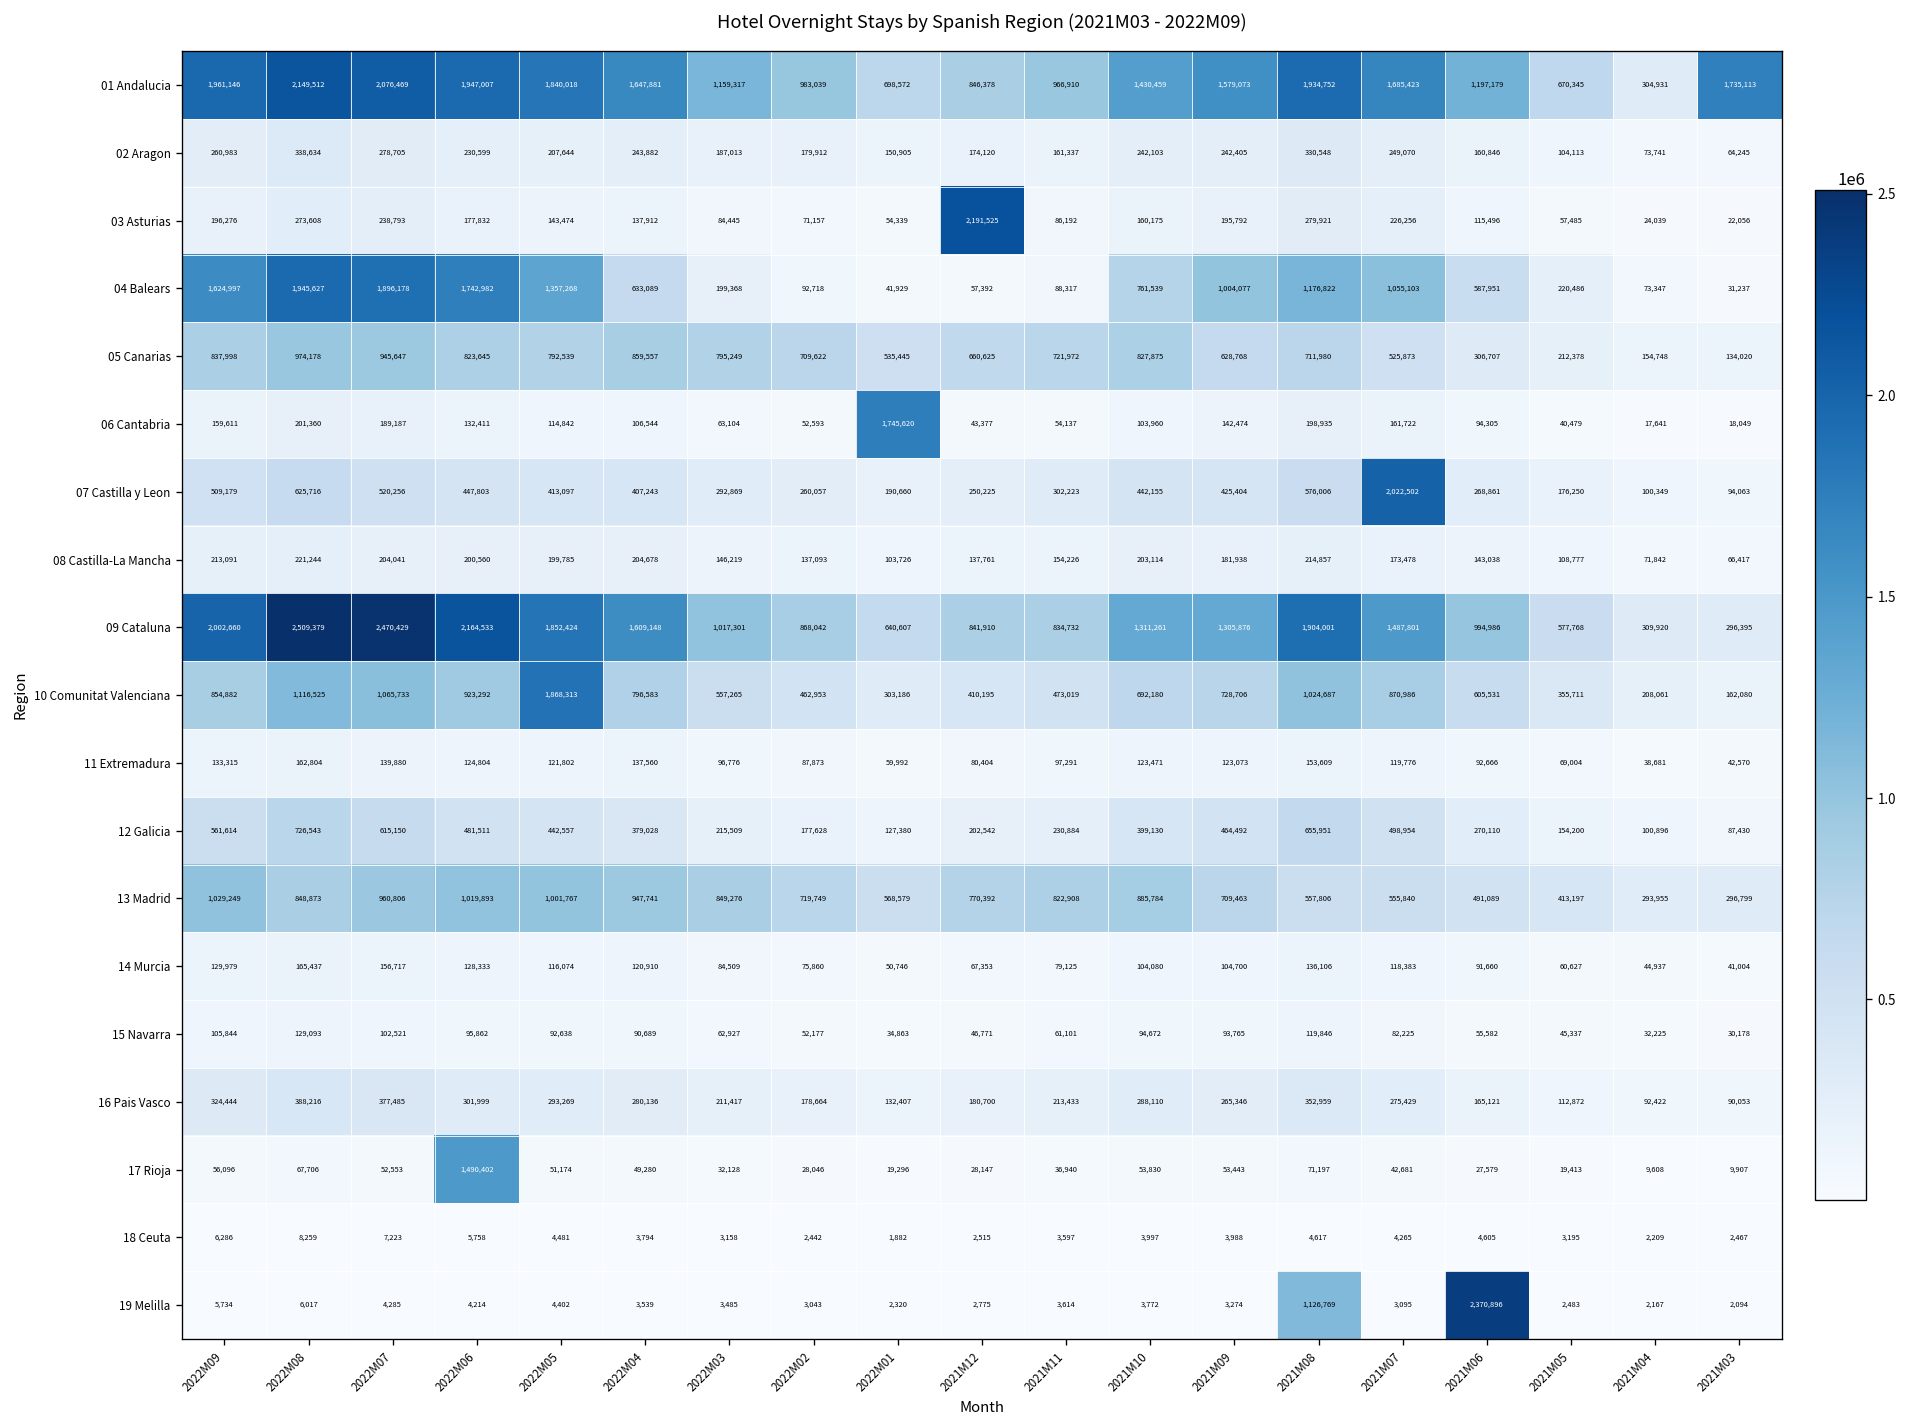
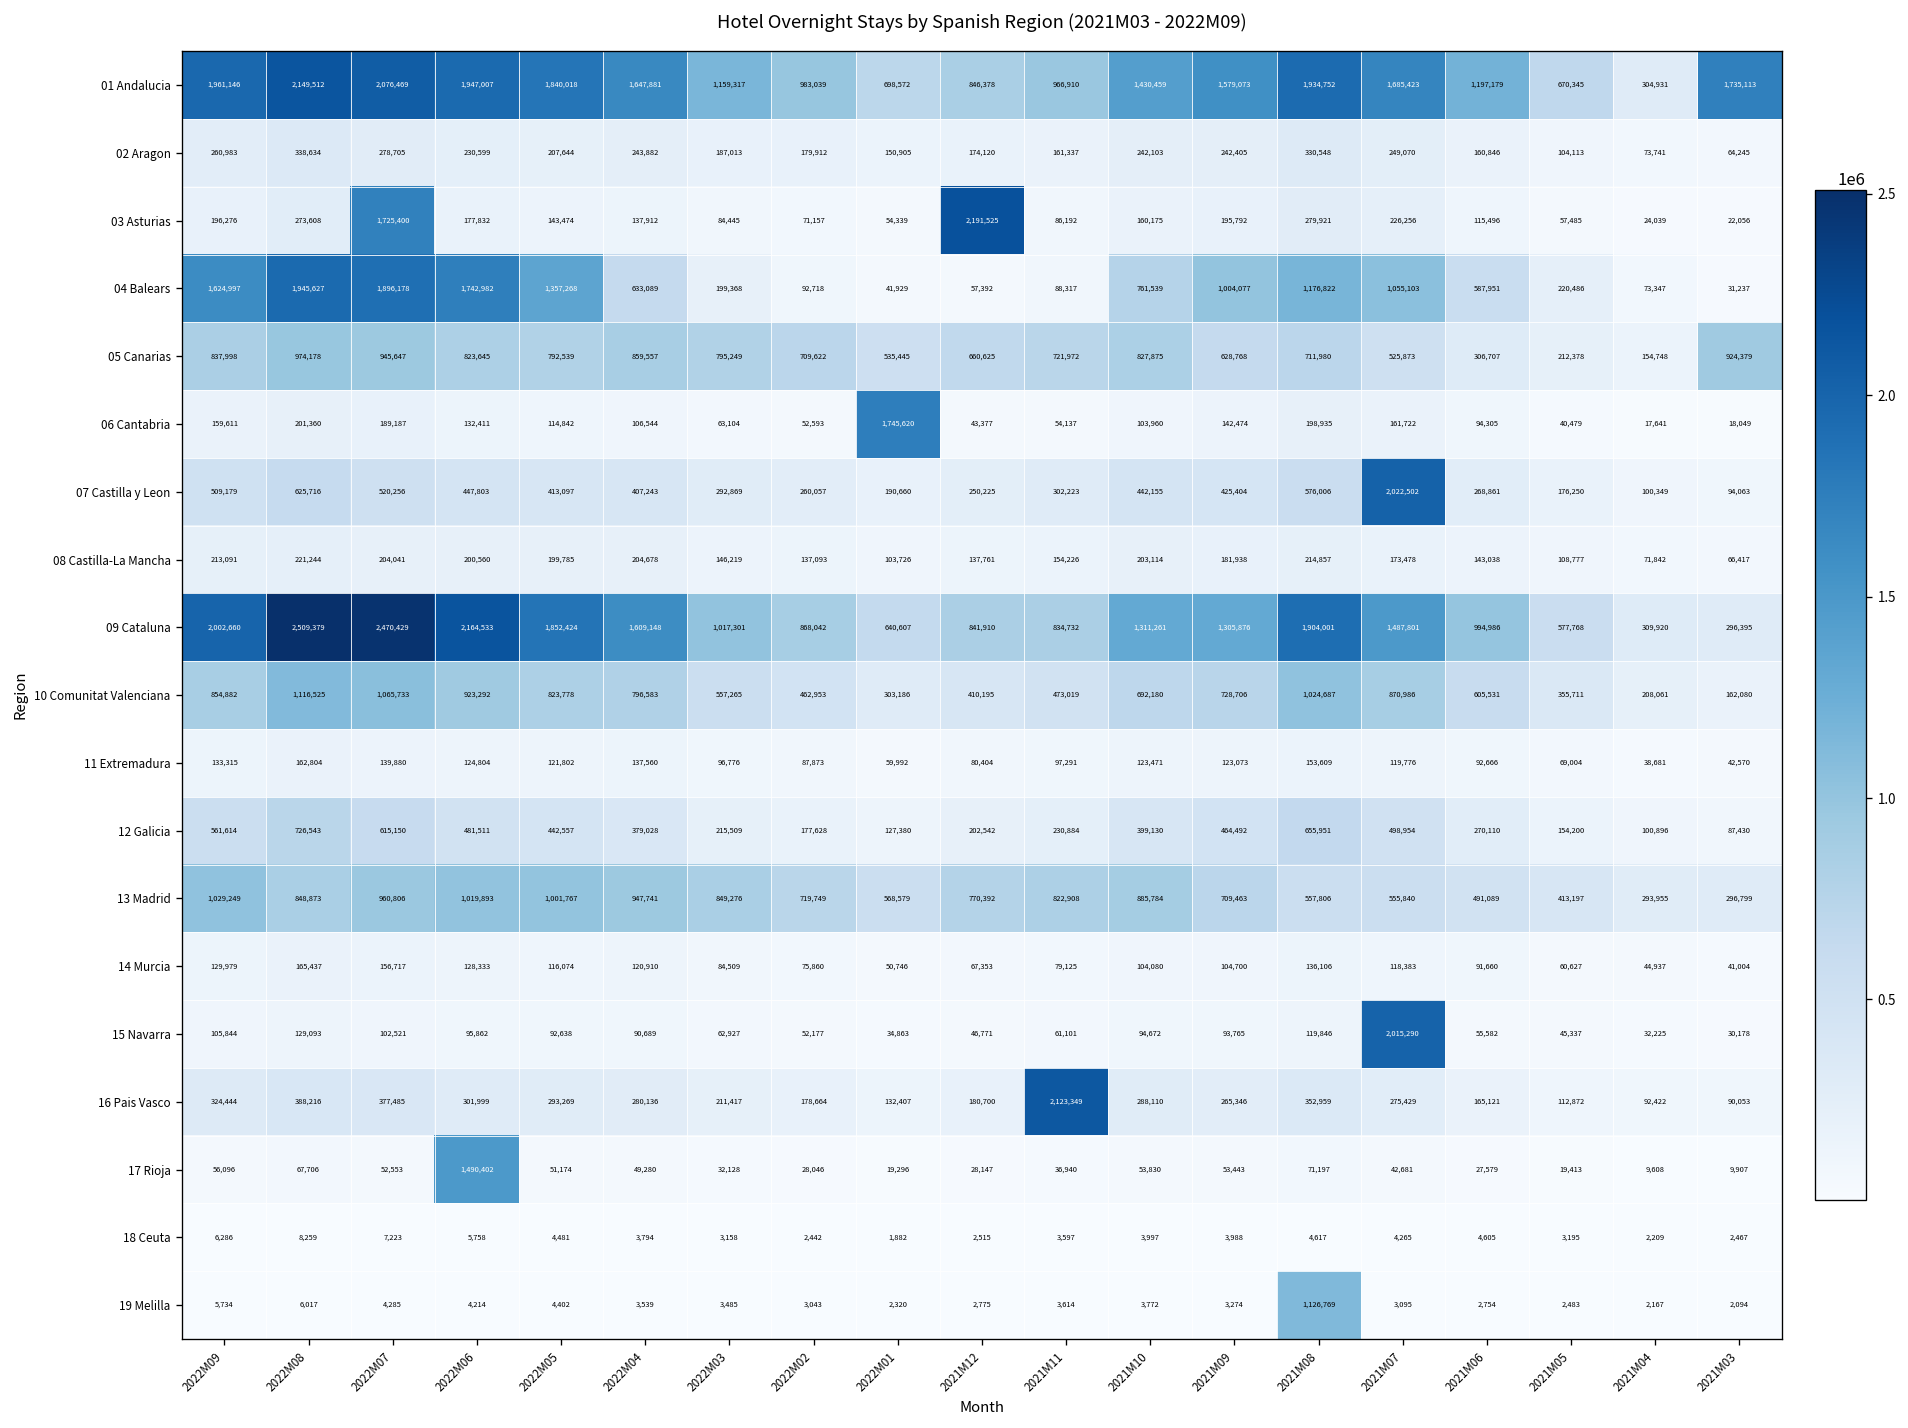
  {
    "03 Asturias": {
      "2022M09": "196,276",
      "2022M08": "273,608",
-     "2022M07": "238,793",
+     "2022M07": "1,725,400",
      "2022M06": "177,832",
      "2022M05": "143,474",
      "2022M04": "137,912",
      "2022M03": "84,445",
      "2022M02": "71,157",
      "2022M01": "54,339",
      "2021M12": "2,191,525",
      "2021M11": "86,192",
      "2021M10": "160,175",
      "2021M09": "195,792",
      "2021M08": "279,921",
      "2021M07": "226,256",
      "2021M06": "115,496",
      "2021M05": "57,485",
      "2021M04": "24,039",
      "2021M03": "22,056"
    },
    "05 Canarias": {
      "2022M09": "837,998",
      "2022M08": "974,178",
      "2022M07": "945,647",
      "2022M06": "823,645",
      "2022M05": "792,539",
      "2022M04": "859,557",
      "2022M03": "795,249",
      "2022M02": "709,622",
      "2022M01": "535,445",
      "2021M12": "660,625",
      "2021M11": "721,972",
      "2021M10": "827,875",
      "2021M09": "628,768",
      "2021M08": "711,980",
      "2021M07": "525,873",
      "2021M06": "306,707",
      "2021M05": "212,378",
      "2021M04": "154,748",
-     "2021M03": "134,020"
+     "2021M03": "924,379"
    },
    "10 Comunitat Valenciana": {
      "2022M09": "854,882",
      "2022M08": "1,116,525",
      "2022M07": "1,065,733",
      "2022M06": "923,292",
-     "2022M05": "1,868,313",
+     "2022M05": "823,778",
      "2022M04": "796,583",
      "2022M03": "557,265",
      "2022M02": "462,953",
      "2022M01": "303,186",
      "2021M12": "410,195",
      "2021M11": "473,019",
      "2021M10": "692,180",
      "2021M09": "728,706",
      "2021M08": "1,024,687",
      "2021M07": "870,986",
      "2021M06": "605,531",
      "2021M05": "355,711",
      "2021M04": "208,061",
      "2021M03": "162,080"
    },
    "15 Navarra": {
      "2022M09": "105,844",
      "2022M08": "129,093",
      "2022M07": "102,521",
      "2022M06": "95,862",
      "2022M05": "92,638",
      "2022M04": "90,689",
      "2022M03": "62,927",
      "2022M02": "52,177",
      "2022M01": "34,863",
      "2021M12": "46,771",
      "2021M11": "61,101",
      "2021M10": "94,672",
      "2021M09": "93,765",
      "2021M08": "119,846",
-     "2021M07": "82,225",
+     "2021M07": "2,015,290",
      "2021M06": "55,582",
      "2021M05": "45,337",
      "2021M04": "32,225",
      "2021M03": "30,178"
    },
    "16 Pais Vasco": {
      "2022M09": "324,444",
      "2022M08": "388,216",
      "2022M07": "377,485",
      "2022M06": "301,999",
      "2022M05": "293,269",
      "2022M04": "280,136",
      "2022M03": "211,417",
      "2022M02": "178,664",
      "2022M01": "132,407",
      "2021M12": "180,700",
-     "2021M11": "213,433",
+     "2021M11": "2,123,349",
      "2021M10": "288,110",
      "2021M09": "265,346",
      "2021M08": "352,959",
      "2021M07": "275,429",
      "2021M06": "165,121",
      "2021M05": "112,872",
      "2021M04": "92,422",
      "2021M03": "90,053"
    },
    "19 Melilla": {
      "2022M09": "5,734",
      "2022M08": "6,017",
      "2022M07": "4,285",
      "2022M06": "4,214",
      "2022M05": "4,402",
      "2022M04": "3,539",
      "2022M03": "3,485",
      "2022M02": "3,043",
      "2022M01": "2,320",
      "2021M12": "2,775",
      "2021M11": "3,614",
      "2021M10": "3,772",
      "2021M09": "3,274",
      "2021M08": "1,126,769",
      "2021M07": "3,095",
-     "2021M06": "2,370,896",
+     "2021M06": "2,754",
      "2021M05": "2,483",
      "2021M04": "2,167",
      "2021M03": "2,094"
    }
  }
